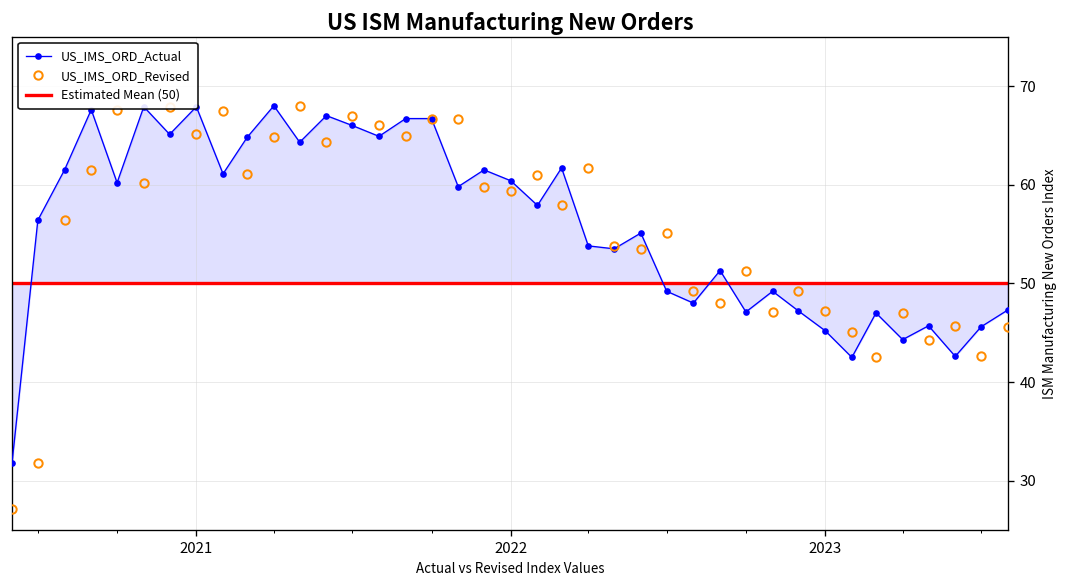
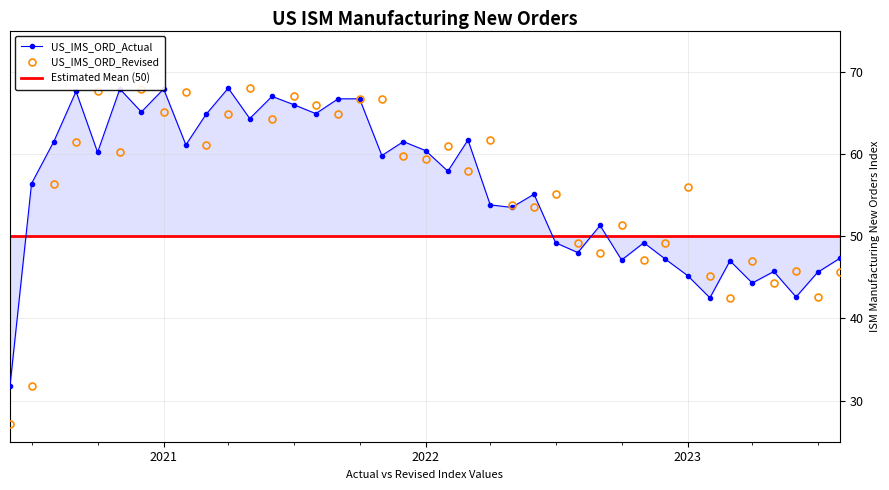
  {
    "US_IMS_ORD_Revised": {
      "2021": 65,
      "2022": 59,
-     "2023": 47
+     "2023": 56
    },
    "Estimated Mean (50)": {
      "2021": 50,
      "2022": 50
    }
  }
